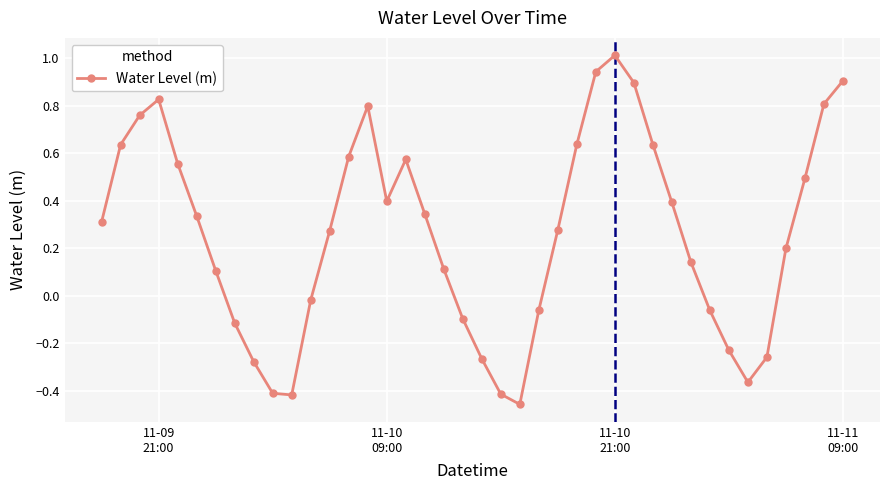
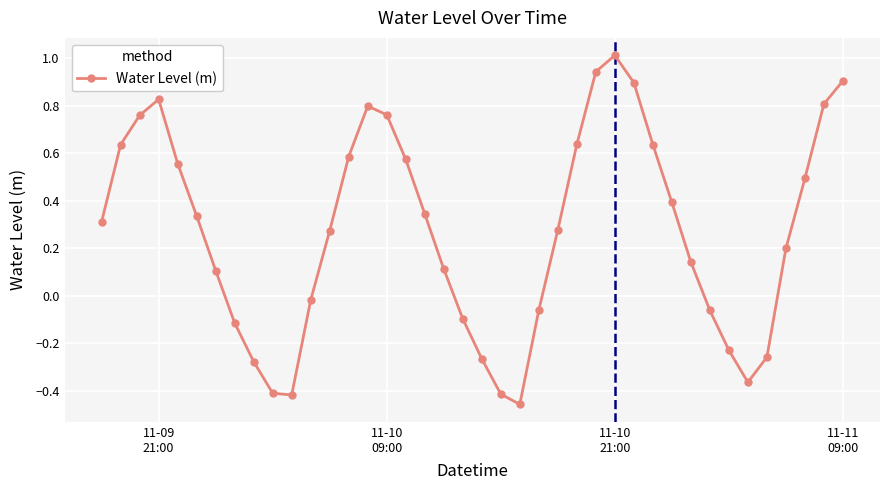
  {
    "11-09 21:00": 0.83,
-   "11-10 09:00": 0.40,
+   "11-10 09:00": 0.76,
    "11-10 21:00": 1.01,
    "11-11 09:00": 0.90
  }
